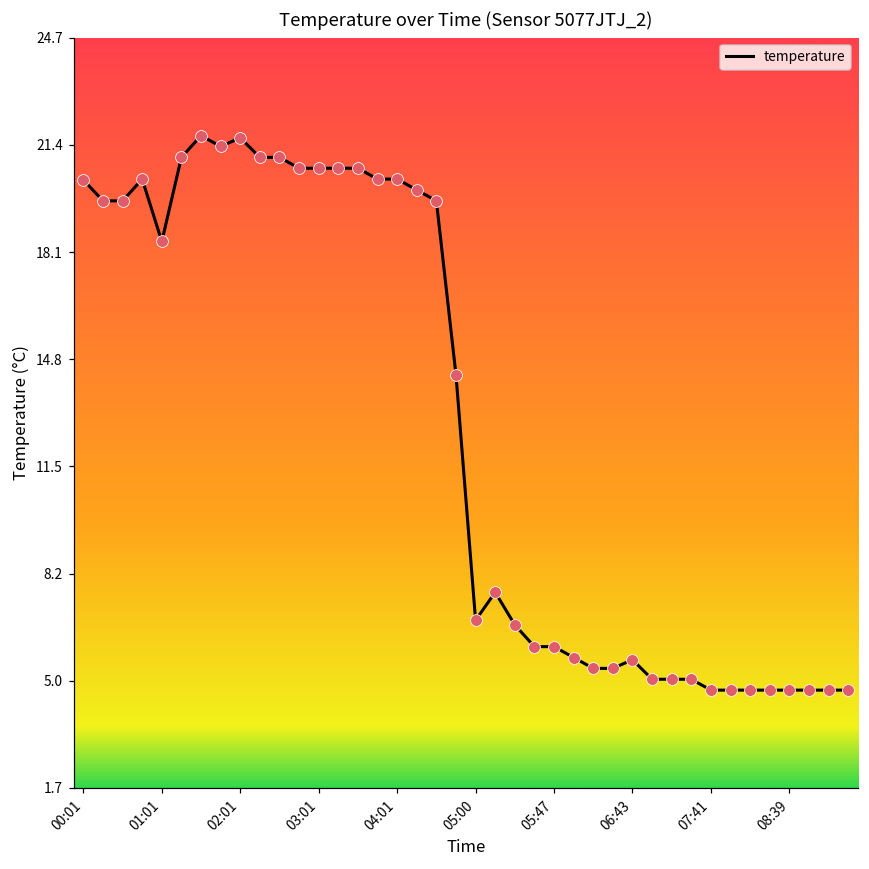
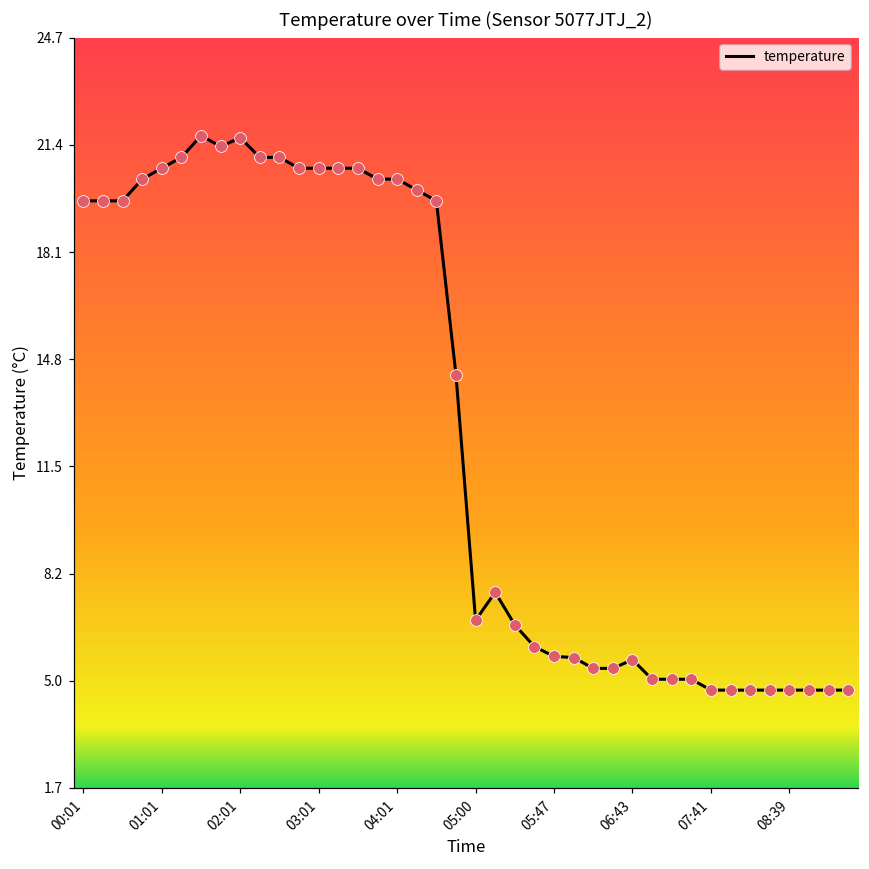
  {
-   "00:01": 20.3,
-   "01:01": 18.4,
+   "00:01": 19.7,
+   "01:01": 20.7,
    "02:01": 21.6,
    "03:01": 20.7,
    "04:01": 20.3,
    "05:00": 6.8,
-   "05:47": 6.0,
+   "05:47": 5.7,
    "06:43": 5.6,
    "07:41": 4.7,
    "08:39": 4.7
  }
